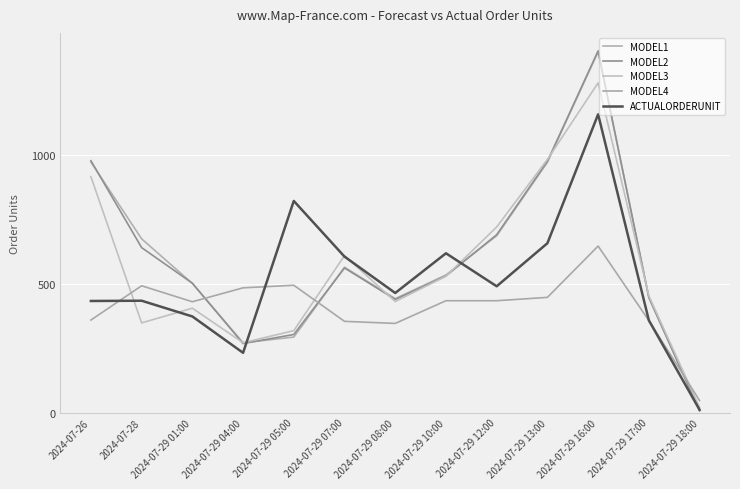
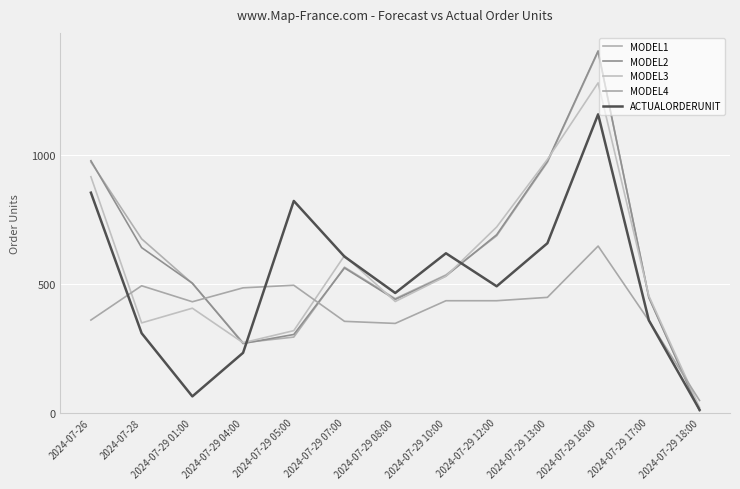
  {
    "ACTUALORDERUNIT": {
-     "2024-07-26": 430,
-     "2024-07-28": 430,
-     "2024-07-29 01:00": 370,
+     "2024-07-26": 850,
+     "2024-07-28": 310,
+     "2024-07-29 01:00": 60,
      "2024-07-29 04:00": 230,
      "2024-07-29 05:00": 820,
      "2024-07-29 08:00": 460,
      "2024-07-29 10:00": 620,
      "2024-07-29 12:00": 490,
      "2024-07-29 13:00": 660,
      "2024-07-29 16:00": 1160
    }
  }
